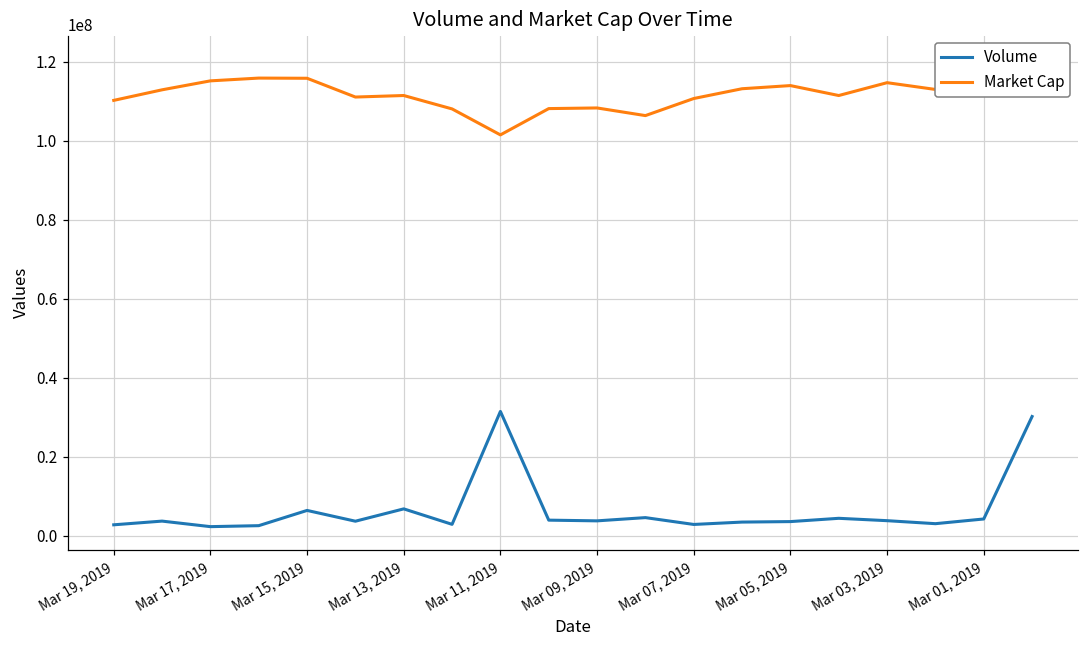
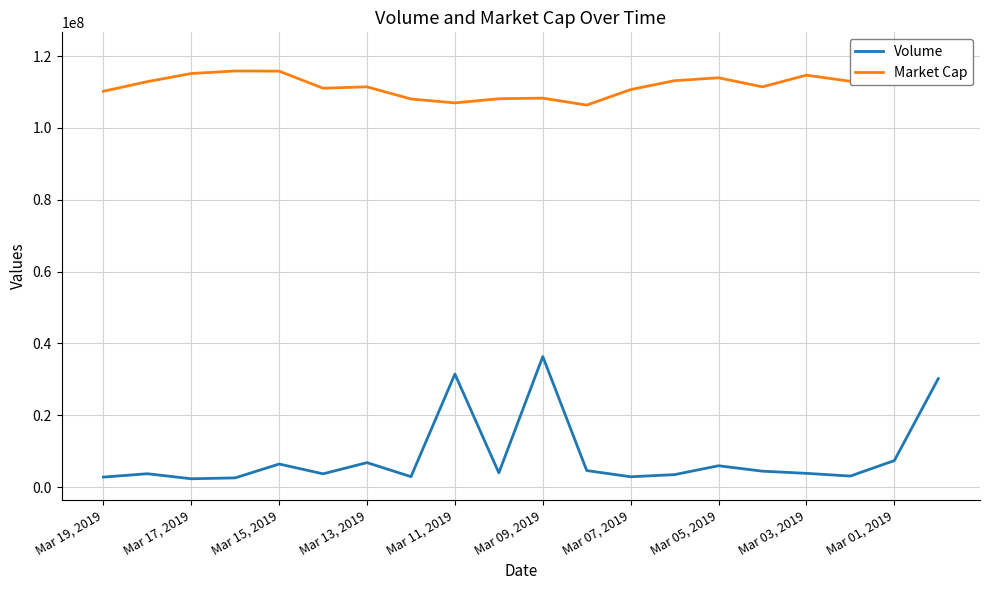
  {
    "Volume": {
      "Mar 19, 2019": 3000000,
      "Mar 17, 2019": 2000000,
      "Mar 15, 2019": 6000000,
      "Mar 13, 2019": 7000000,
      "Mar 11, 2019": 31000000,
-     "Mar 09, 2019": 4000000,
+     "Mar 09, 2019": 36000000,
      "Mar 07, 2019": 3000000,
-     "Mar 05, 2019": 4000000,
+     "Mar 05, 2019": 6000000,
      "Mar 03, 2019": 4000000,
-     "Mar 01, 2019": 4000000
+     "Mar 01, 2019": 7000000
    },
    "Market Cap": {
      "Mar 19, 2019": 110000000,
      "Mar 17, 2019": 115000000,
      "Mar 15, 2019": 116000000,
      "Mar 13, 2019": 111000000,
-     "Mar 11, 2019": 101000000,
+     "Mar 11, 2019": 107000000,
      "Mar 09, 2019": 108000000,
      "Mar 07, 2019": 111000000,
      "Mar 05, 2019": 114000000,
      "Mar 03, 2019": 115000000
    }
  }
